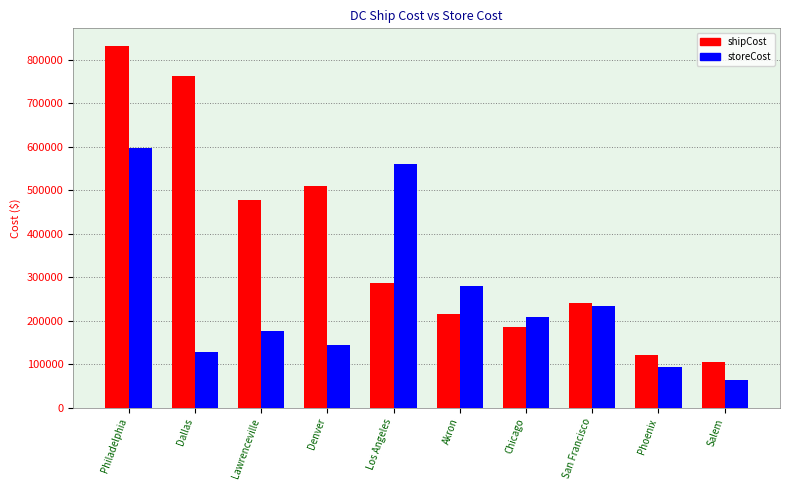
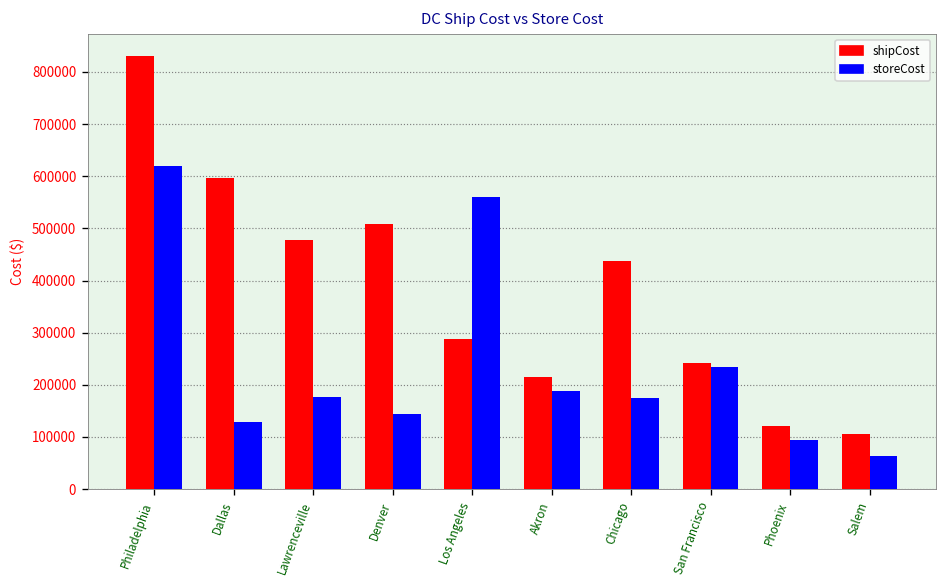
  {
    "shipCost": {
      "Philadelphia": 830000,
-     "Dallas": 760000,
+     "Dallas": 600000,
      "Lawrenceville": 480000,
      "Denver": 510000,
      "Los Angeles": 290000,
      "Akron": 210000,
-     "Chicago": 190000,
+     "Chicago": 440000,
      "San Francisco": 240000,
      "Phoenix": 120000,
      "Salem": 100000
    },
    "storeCost": {
-     "Philadelphia": 600000,
+     "Philadelphia": 620000,
      "Dallas": 130000,
      "Lawrenceville": 180000,
      "Denver": 140000,
      "Los Angeles": 560000,
-     "Akron": 280000,
-     "Chicago": 210000,
+     "Akron": 190000,
+     "Chicago": 170000,
      "San Francisco": 230000,
      "Phoenix": 90000,
      "Salem": 60000
    }
  }
